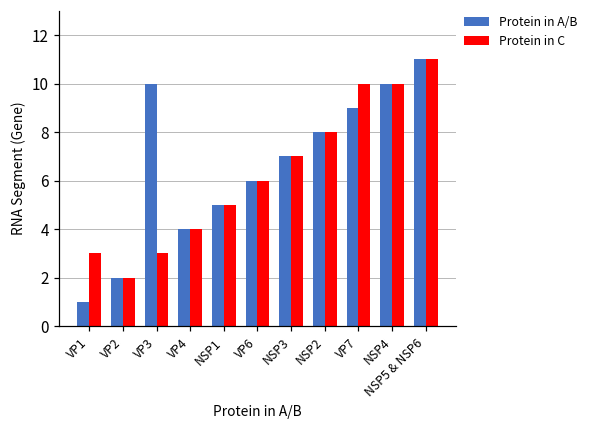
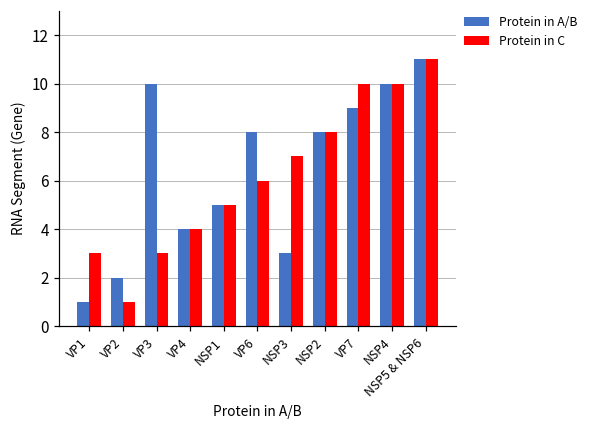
  {
    "Protein in A/B": {
      "VP1": 1,
      "VP2": 2,
      "VP3": 10,
      "VP4": 4,
      "NSP1": 5,
-     "VP6": 6,
-     "NSP3": 7,
+     "VP6": 8,
+     "NSP3": 3,
      "NSP2": 8,
      "VP7": 9,
      "NSP4": 10,
      "NSP5 & NSP6": 11
    },
    "Protein in C": {
      "VP1": 3,
-     "VP2": 2,
+     "VP2": 1,
      "VP3": 3,
      "VP4": 4,
      "NSP1": 5,
      "VP6": 6,
      "NSP3": 7,
      "NSP2": 8,
      "VP7": 10,
      "NSP4": 10,
      "NSP5 & NSP6": 11
    }
  }
